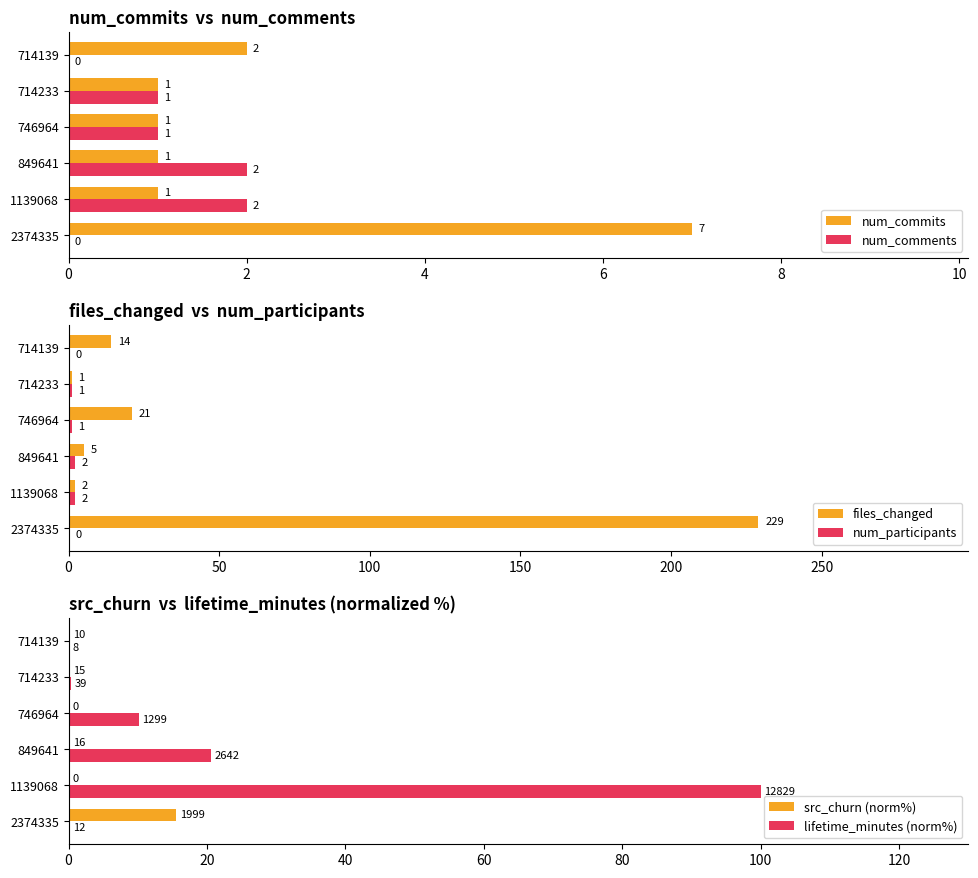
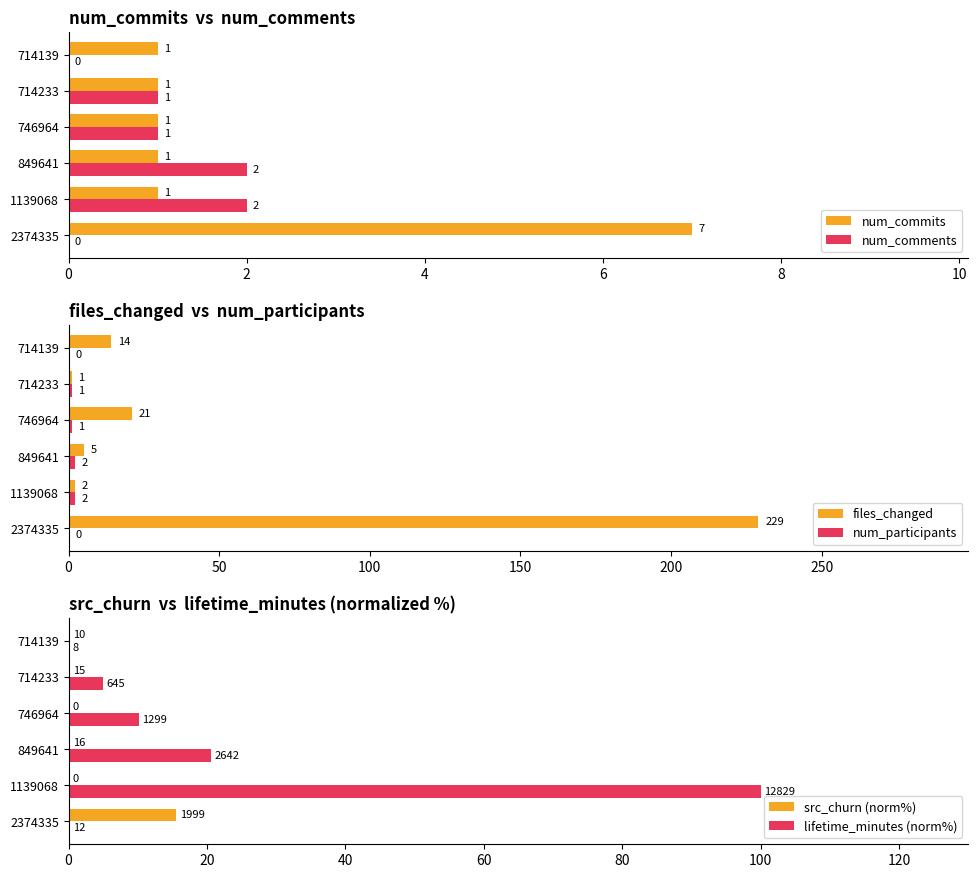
  {
    "num_commits vs num_comments": {
      "num_commits": {
-       "714139": 2,
+       "714139": 1,
        "714233": 1,
        "746964": 1,
        "849641": 1,
        "1139068": 1,
        "2374335": 7
      },
      "num_comments": {
        "714139": 0,
        "714233": 1,
        "746964": 1,
        "849641": 2,
        "1139068": 2,
        "2374335": 0
      }
    },
    "files_changed vs num_participants": {
      "files_changed": {
        "714139": 14,
        "714233": 1,
        "746964": 21,
        "849641": 5,
        "1139068": 2,
        "2374335": 229
      },
      "num_participants": {
        "714139": 0,
        "714233": 1,
        "746964": 1,
        "849641": 2,
        "1139068": 2,
        "2374335": 0
      }
    },
    "src_churn vs lifetime_minutes (normalized %)": {
      "src_churn (norm%)": {
        "746964": 0,
        "1139068": 0
      },
      "lifetime_minutes (norm%)": {
-       "714233": 39
+       "714233": 645
      }
    }
  }
